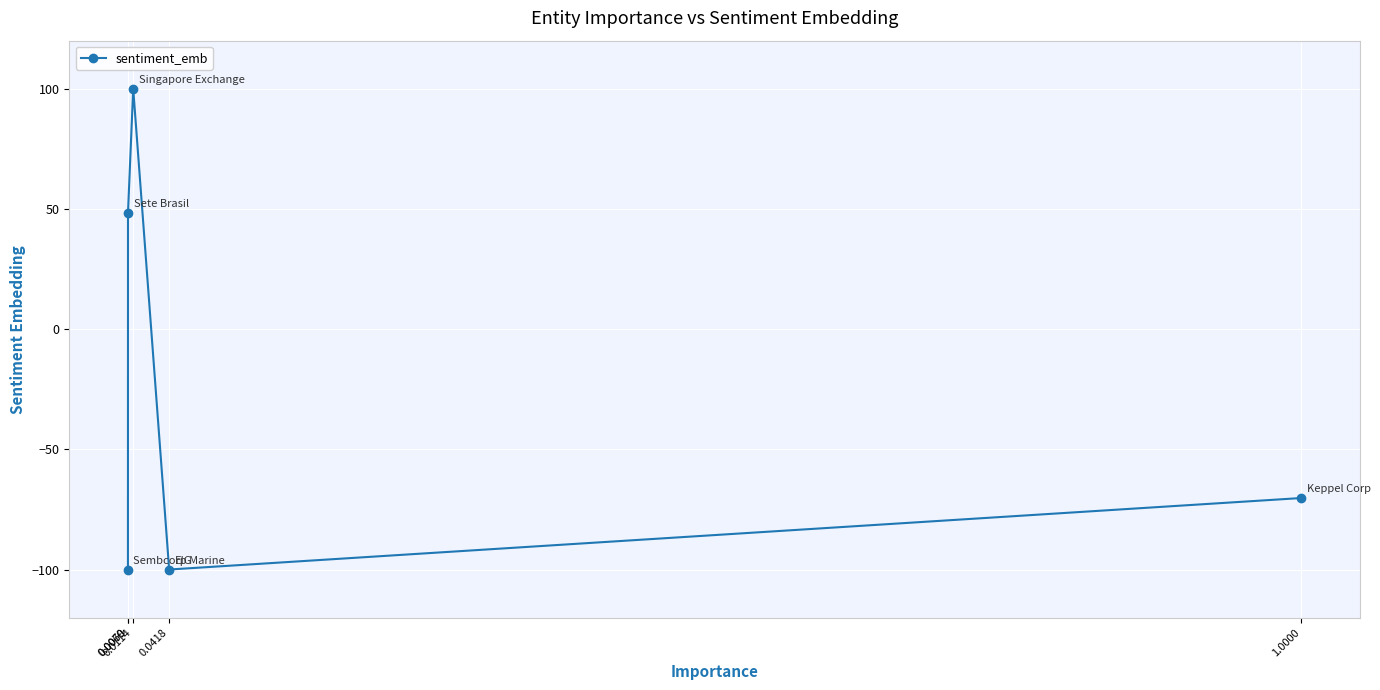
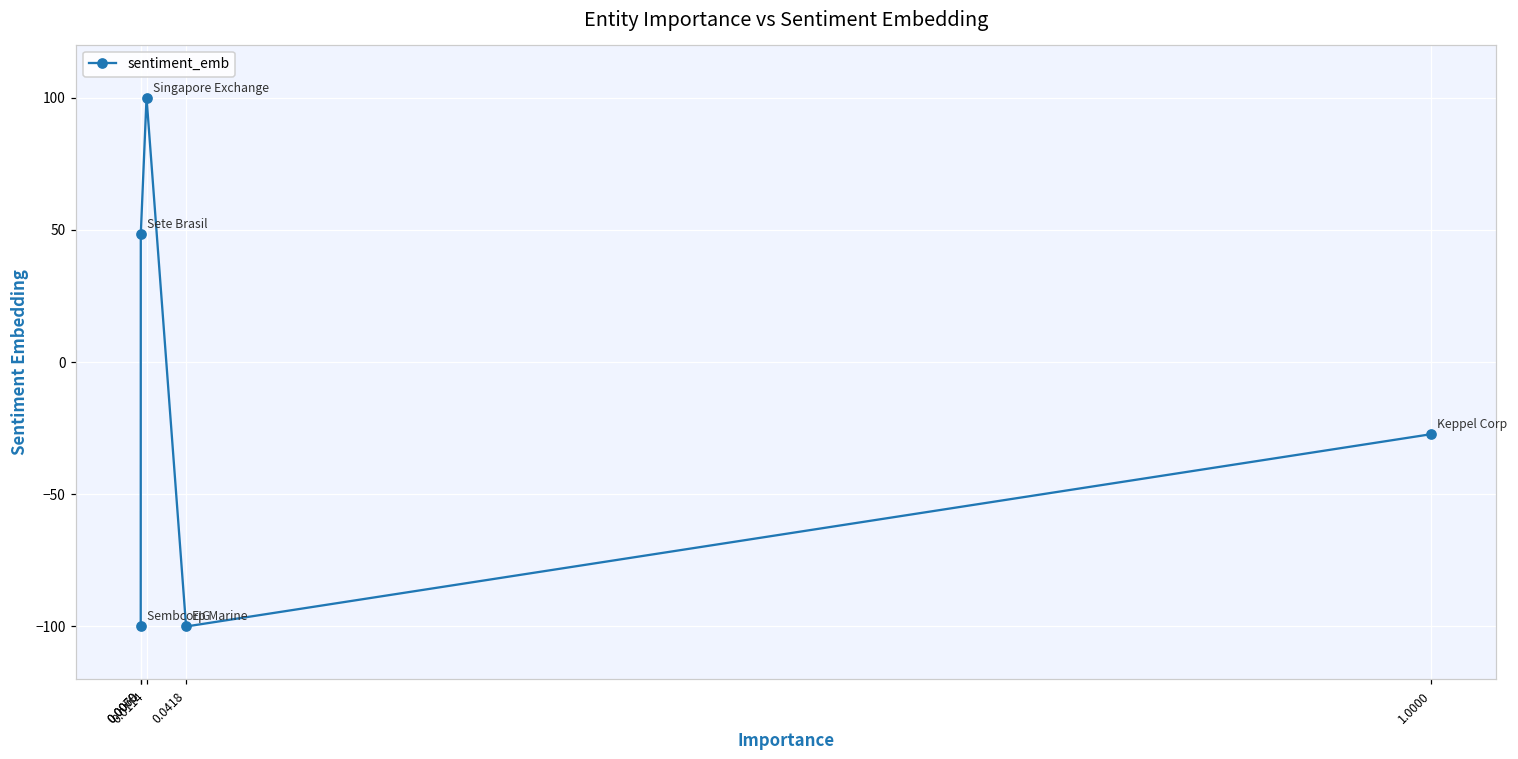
  {
    "0.0069": -100,
    "0.0070": 49,
    "0.0114": 100,
    "0.0418": -100,
-   "1.0000": -70
+   "1.0000": -27
  }
